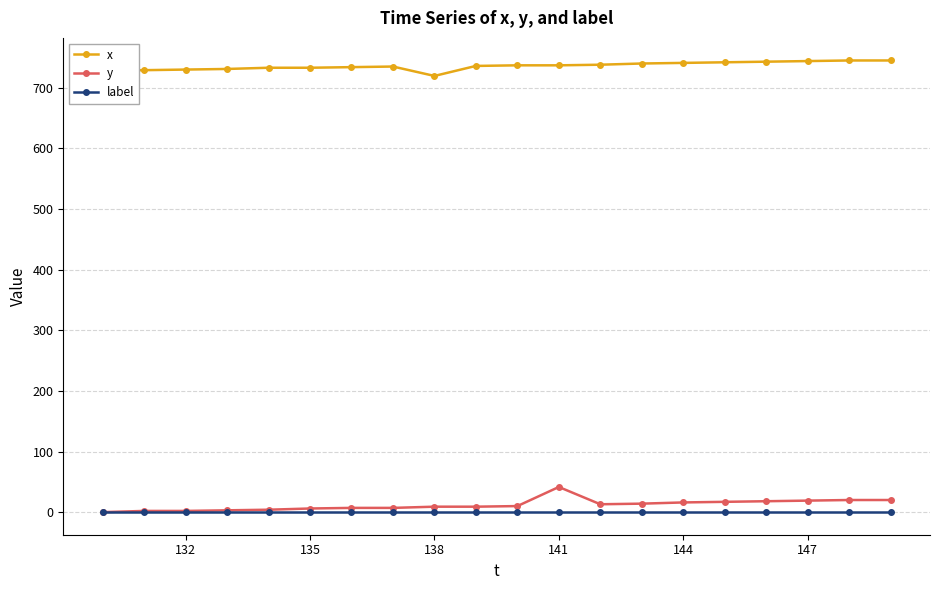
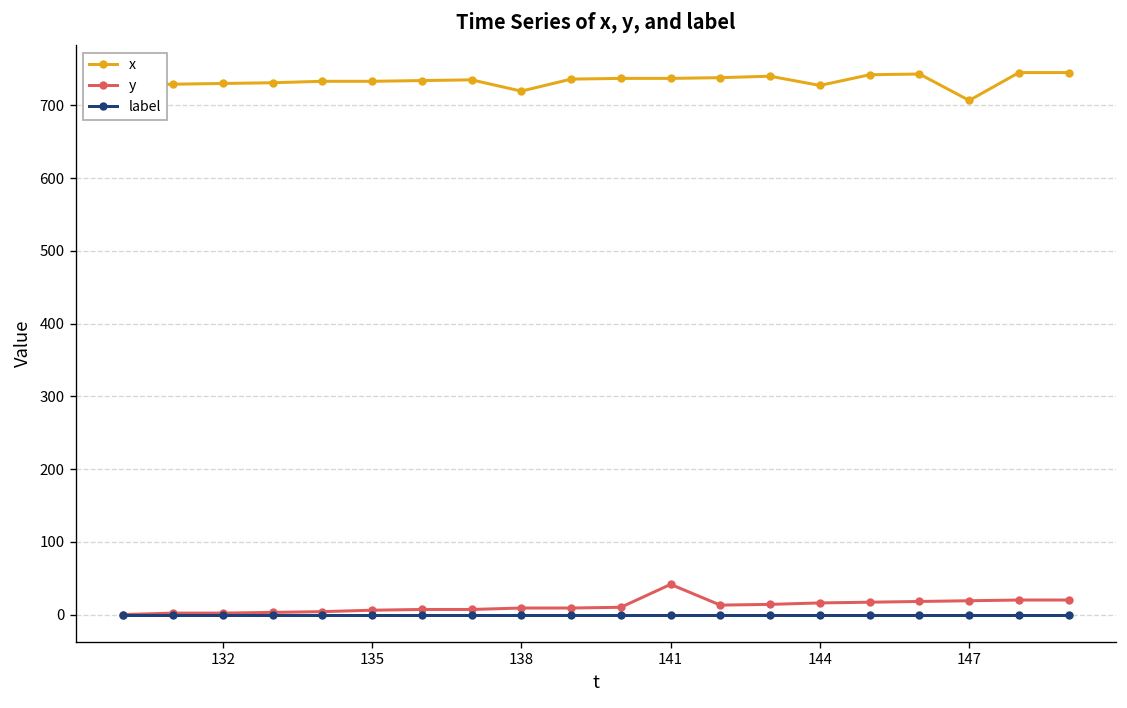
  {
    "x": {
      "132": 730,
      "135": 730,
      "138": 720,
      "141": 740,
-     "144": 740,
-     "147": 740
+     "144": 730,
+     "147": 710
    },
    "y": {
      "135": 10,
      "138": 10,
      "141": 40,
      "144": 20,
      "147": 20
    },
    "label": {
      "135": 0,
      "138": 0,
      "141": 0,
      "144": 0,
      "147": 0
    }
  }
